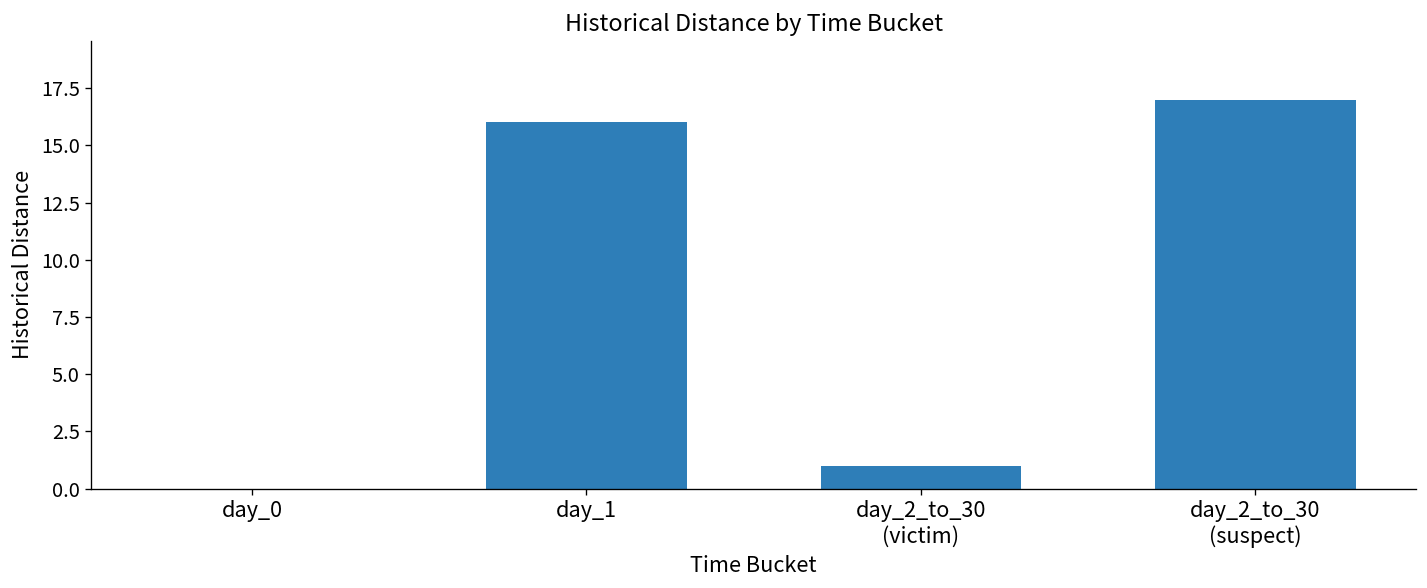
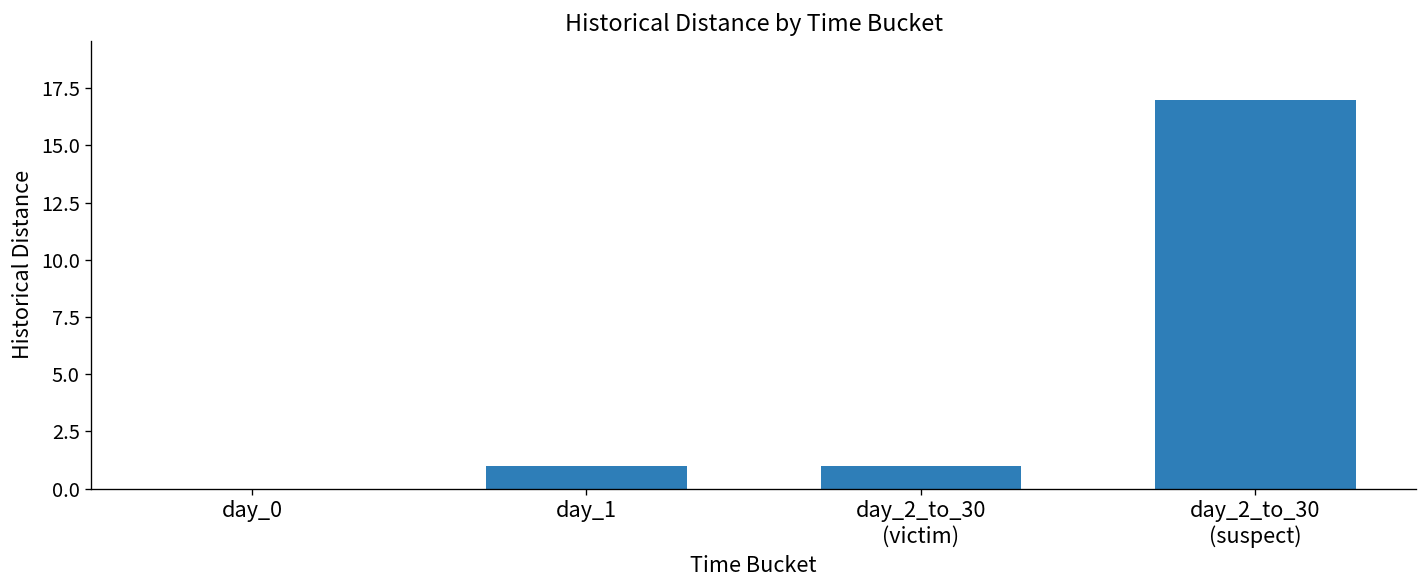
  {
    "day_0": 0,
-   "day_1": 16,
+   "day_1": 1,
    "day_2_to_30 (victim)": 1,
    "day_2_to_30 (suspect)": 17
  }
